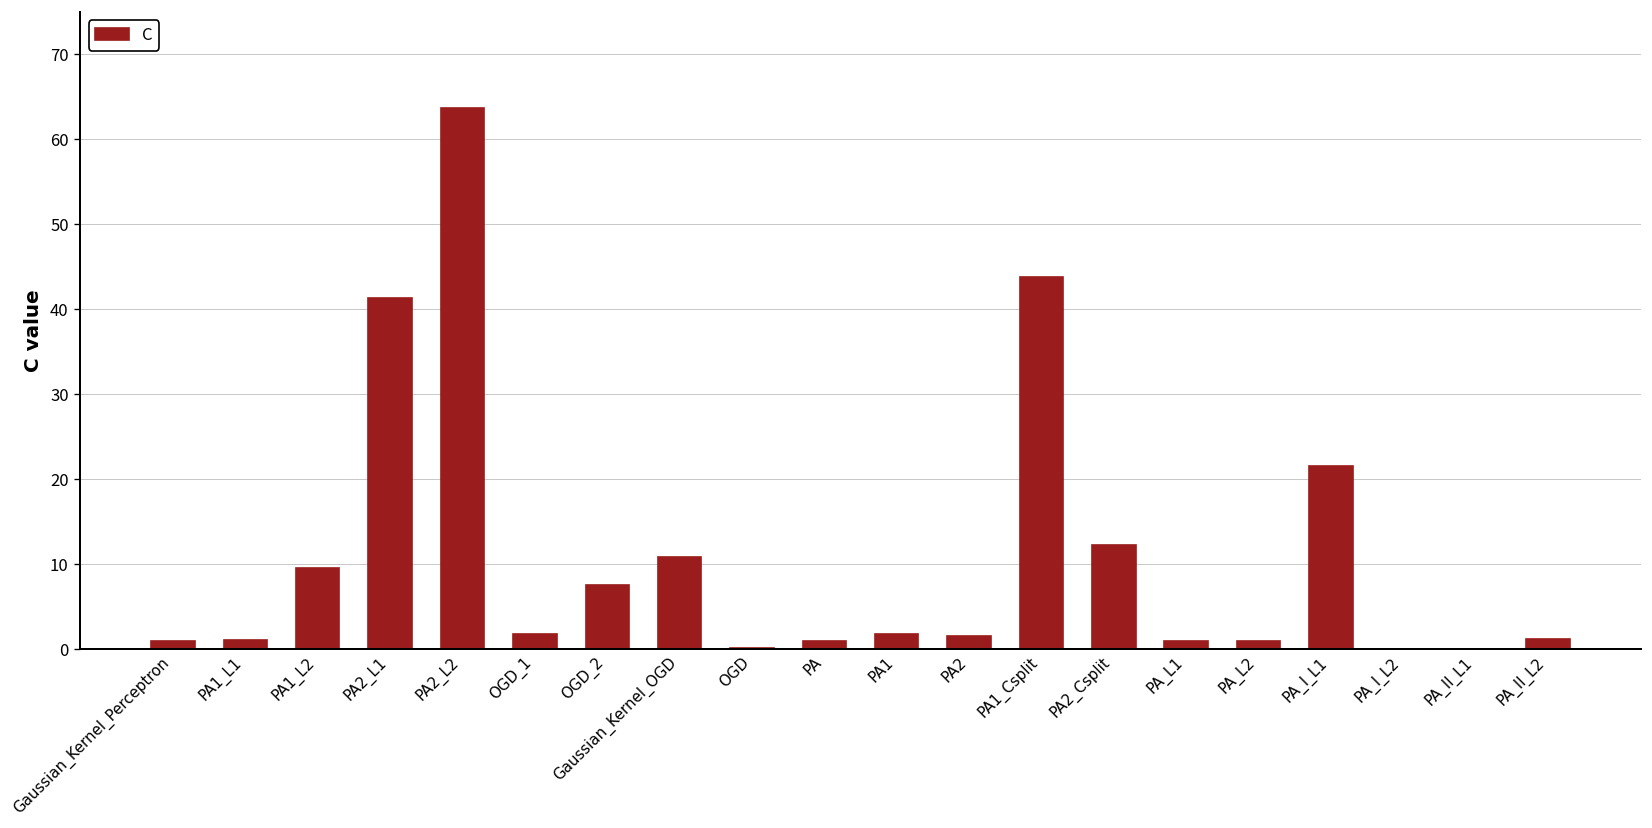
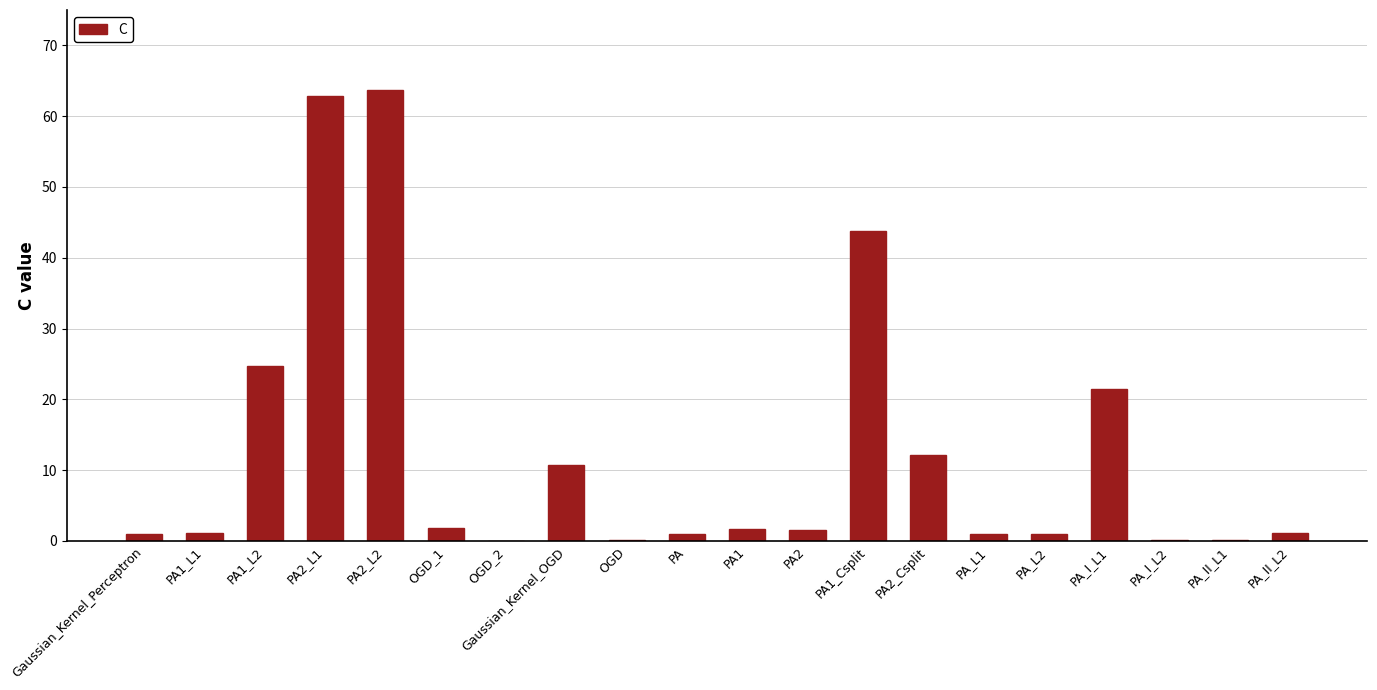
  {
    "Gaussian_Kernel_Perceptron": 1,
    "PA1_L1": 1,
-   "PA1_L2": 10,
-   "PA2_L1": 41,
+   "PA1_L2": 25,
+   "PA2_L1": 63,
    "PA2_L2": 64,
    "OGD_1": 2,
-   "OGD_2": 8,
+   "OGD_2": 0,
    "Gaussian_Kernel_OGD": 11,
    "PA": 1,
    "PA1": 2,
    "PA2": 2,
    "PA1_Csplit": 44,
    "PA2_Csplit": 12,
    "PA_L1": 1,
    "PA_L2": 1,
    "PA_I_L1": 22,
    "PA_II_L2": 1
  }
